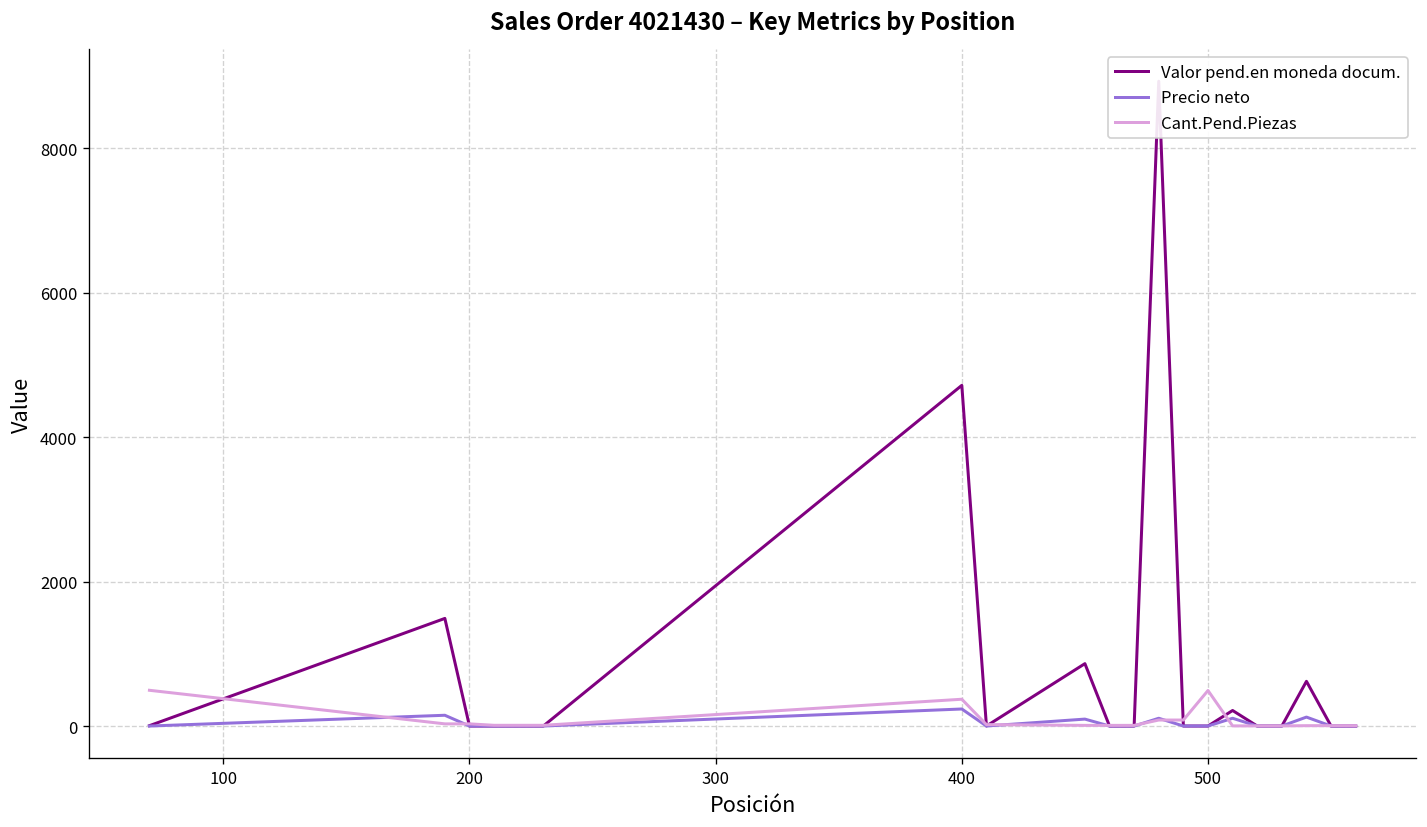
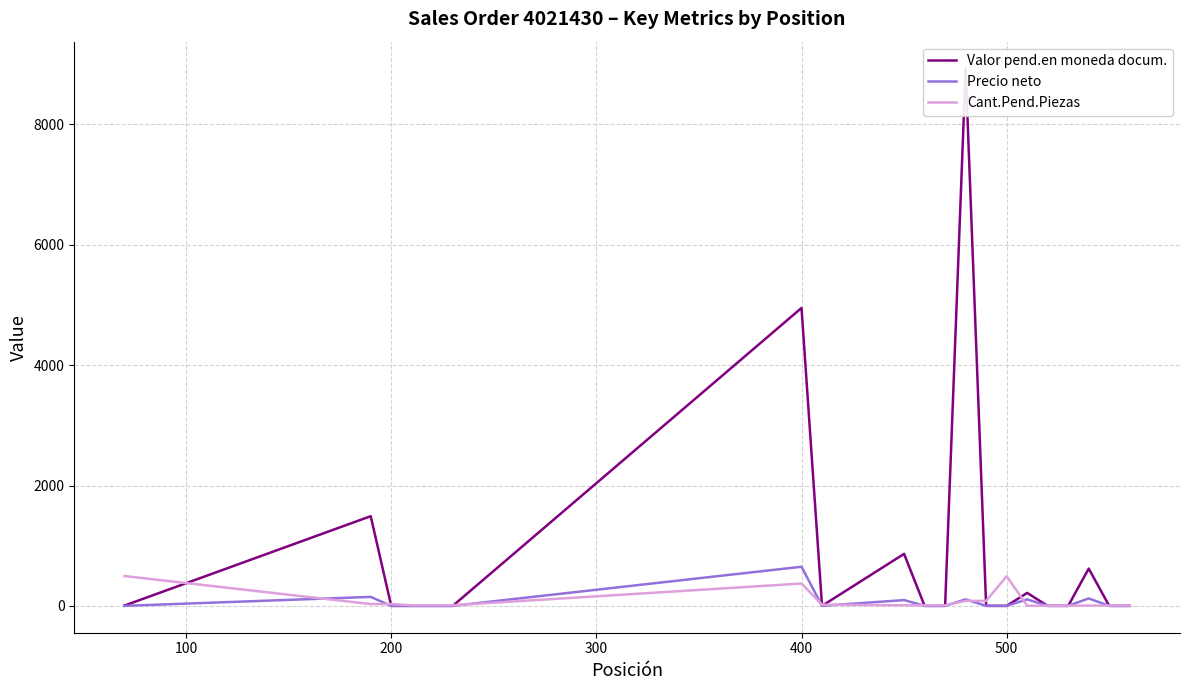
  {
    "Valor pend.en moneda docum.": {
-     "400": 4700
+     "400": 5000
    },
    "Precio neto": {
-     "400": 200
+     "400": 600
    },
    "Cant.Pend.Piezas": {
      "400": 400,
      "500": 500
    }
  }
